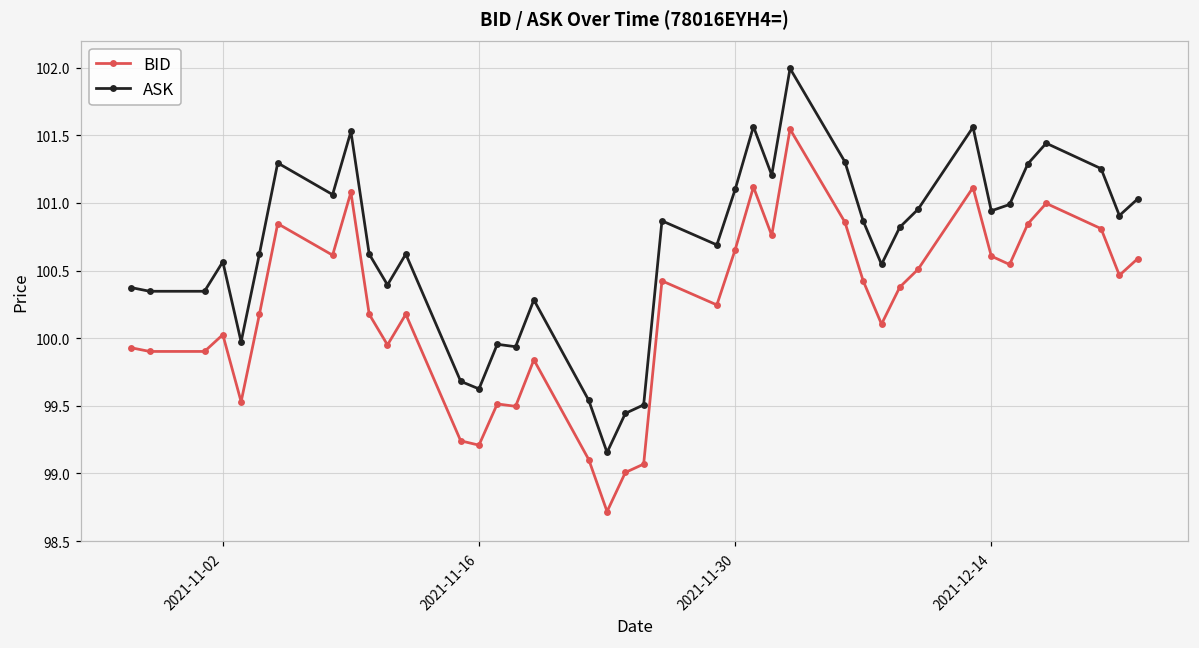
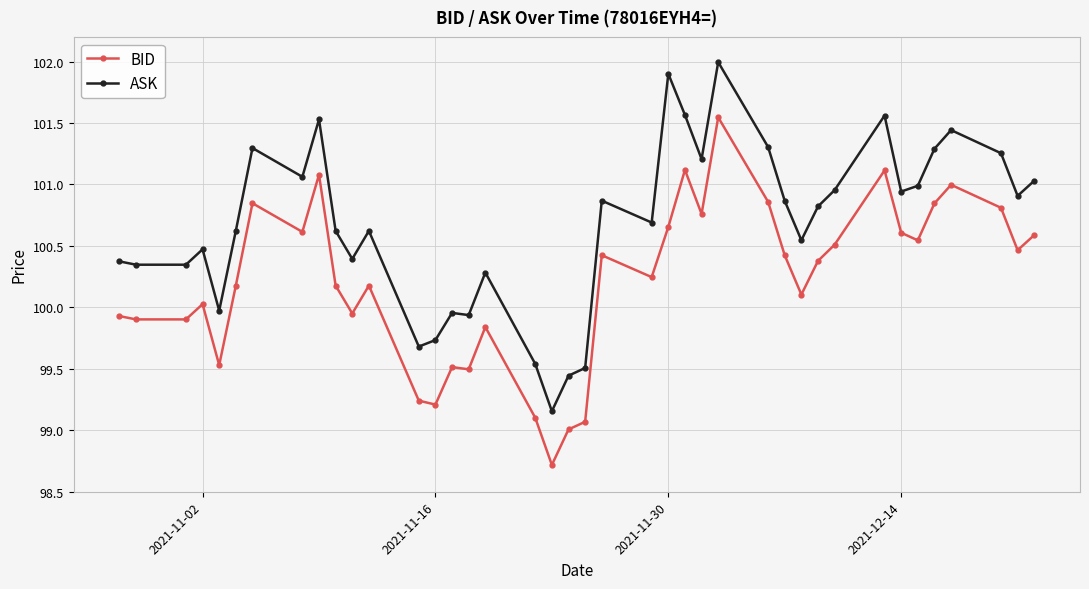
  {
    "BID": {
      "2021-11-02": 100.03,
      "2021-11-16": 99.21,
      "2021-11-30": 100.65,
      "2021-12-14": 100.61
    },
    "ASK": {
-     "2021-11-02": 100.57,
-     "2021-11-16": 99.63,
-     "2021-11-30": 101.1,
+     "2021-11-02": 100.47,
+     "2021-11-16": 99.73,
+     "2021-11-30": 101.9,
      "2021-12-14": 100.94
    }
  }
